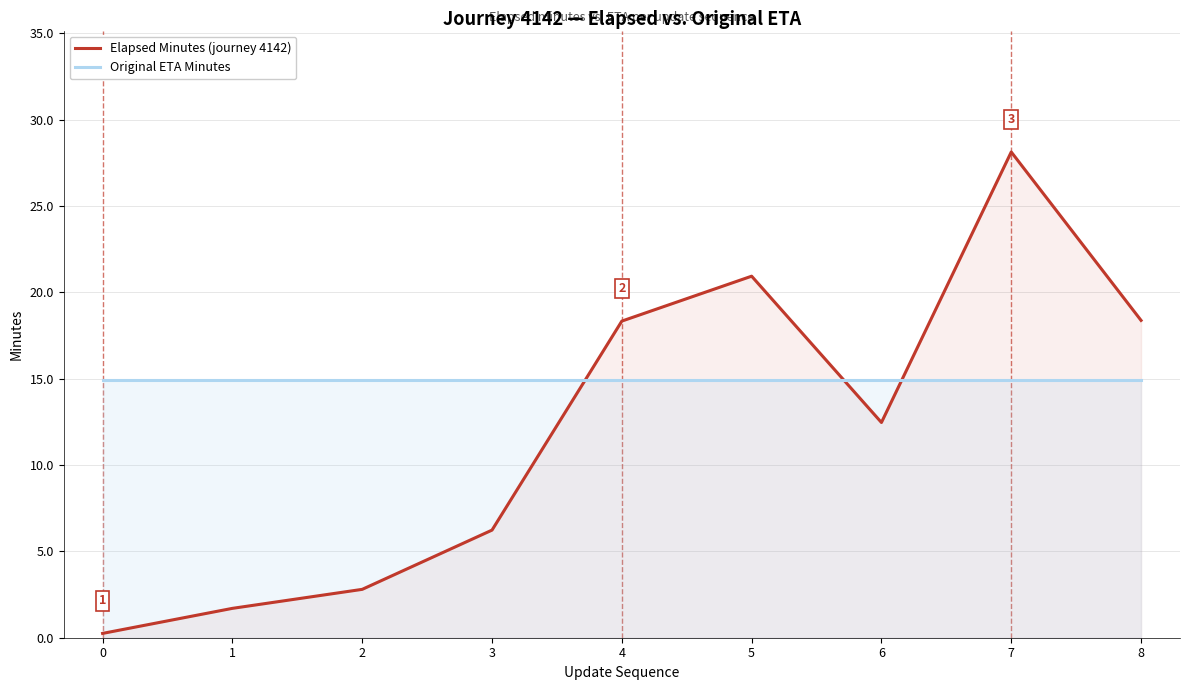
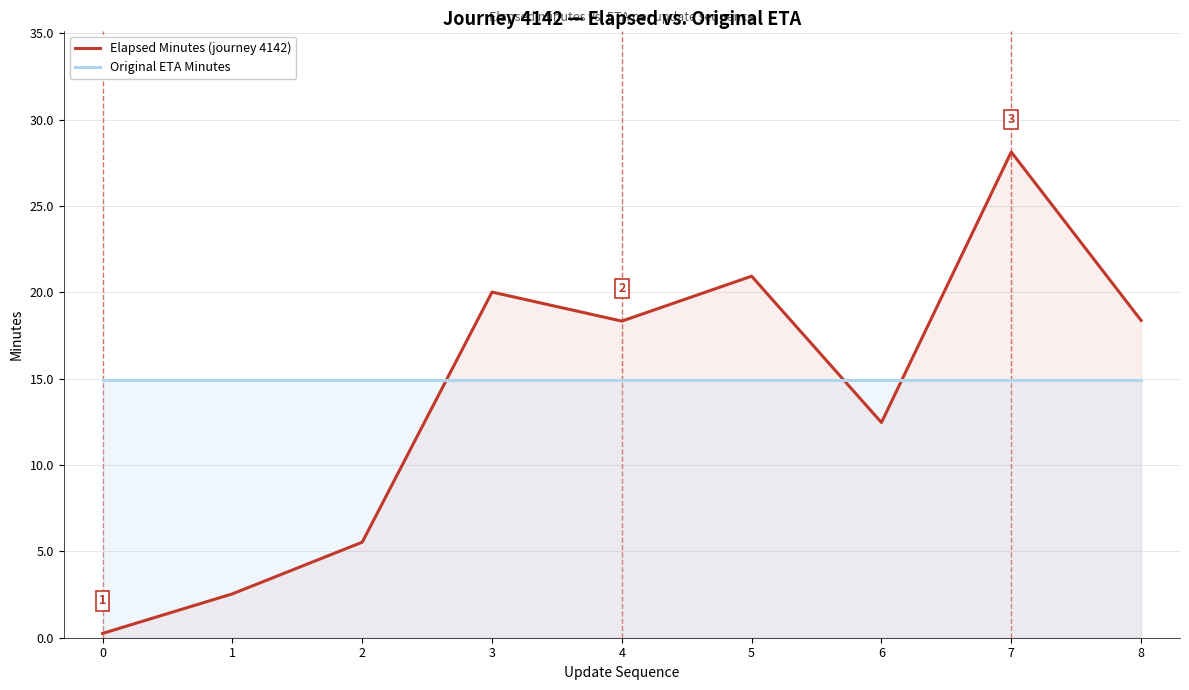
  {
    "Elapsed Minutes (journey 4142)": {
      "0": 0.3,
-     "1": 1.7,
-     "2": 2.8,
-     "3": 6.2,
+     "1": 2.5,
+     "2": 5.5,
+     "3": 20.0,
      "4": 18.3,
      "5": 20.9,
      "6": 12.5,
      "7": 28.1,
      "8": 18.4
    },
    "Original ETA Minutes": {
      "0": 14.9,
      "1": 14.9,
      "2": 14.9,
      "3": 14.9,
      "4": 14.9,
      "5": 14.9,
      "6": 14.9,
      "7": 14.9,
      "8": 14.9
    }
  }
